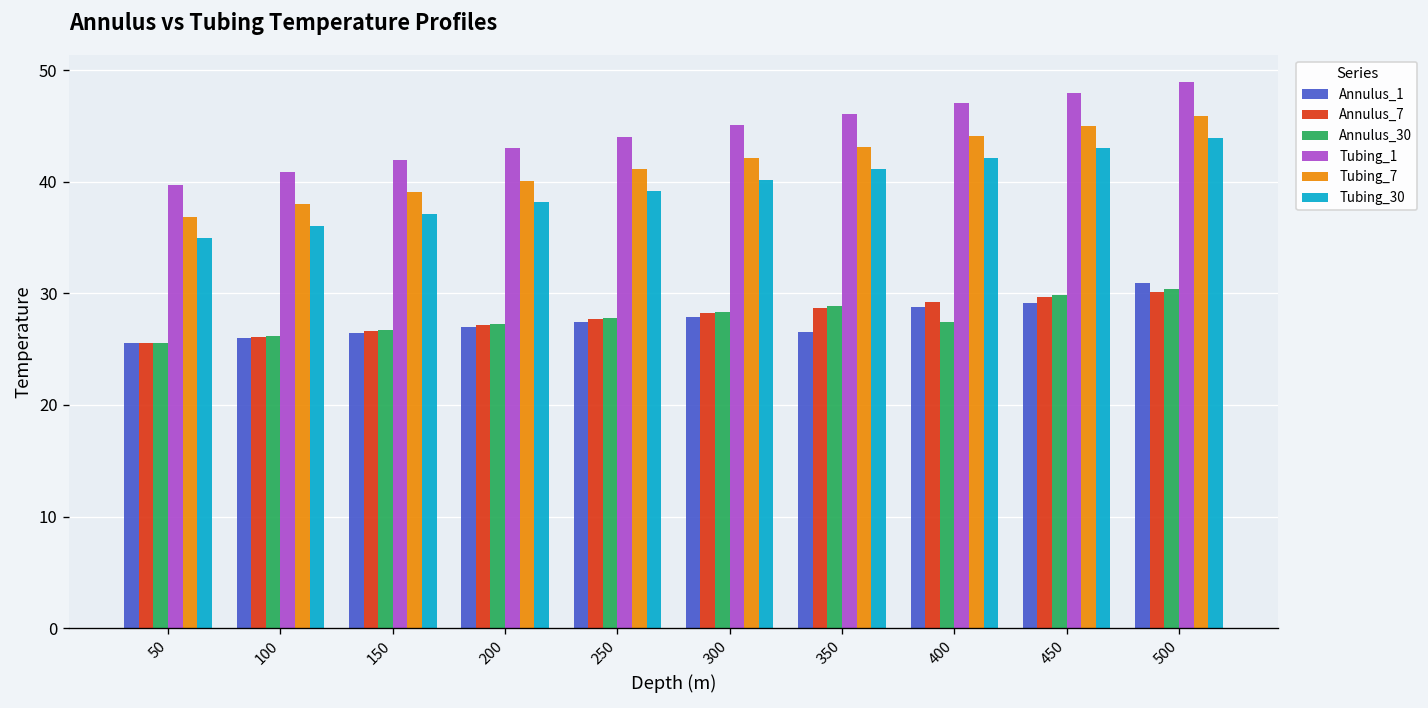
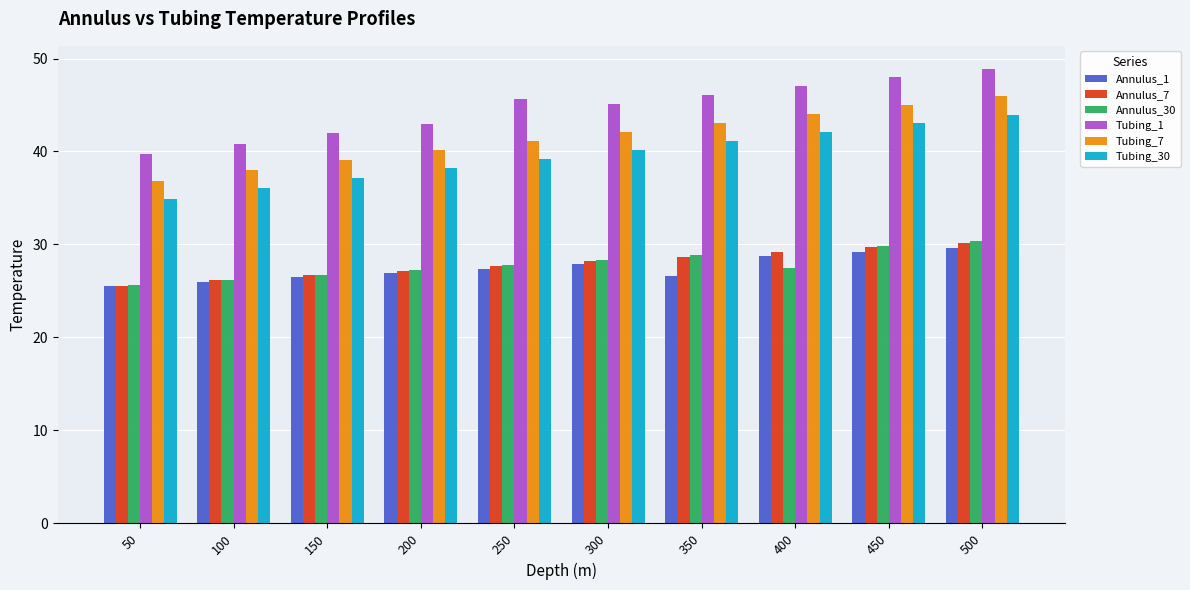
  {
    "Annulus_1": {
      "50": 26,
      "100": 26,
      "150": 26,
      "200": 27,
      "250": 27,
      "300": 28,
      "350": 27,
      "400": 29,
      "450": 29,
-     "500": 31
+     "500": 30
    },
    "Annulus_7": {
      "50": 26,
      "100": 26,
      "150": 27,
      "200": 27,
      "250": 28,
      "300": 28,
      "350": 29,
      "400": 29,
      "450": 30,
      "500": 30
    },
    "Annulus_30": {
      "50": 26,
      "100": 26,
      "150": 27,
      "200": 27,
      "250": 28,
      "300": 28,
      "350": 29,
      "400": 27,
      "450": 30,
      "500": 30
    },
    "Tubing_1": {
      "50": 40,
      "100": 41,
      "150": 42,
      "200": 43,
-     "250": 44,
+     "250": 46,
      "300": 45,
      "350": 46,
      "400": 47,
      "450": 48,
      "500": 49
    },
    "Tubing_7": {
      "50": 37,
      "100": 38,
      "150": 39,
      "200": 40,
      "250": 41,
      "300": 42,
      "350": 43,
      "400": 44,
      "450": 45,
      "500": 46
    },
    "Tubing_30": {
      "50": 35,
      "100": 36,
      "150": 37,
      "200": 38,
      "250": 39,
      "300": 40,
      "350": 41,
      "400": 42,
      "450": 43,
      "500": 44
    }
  }
